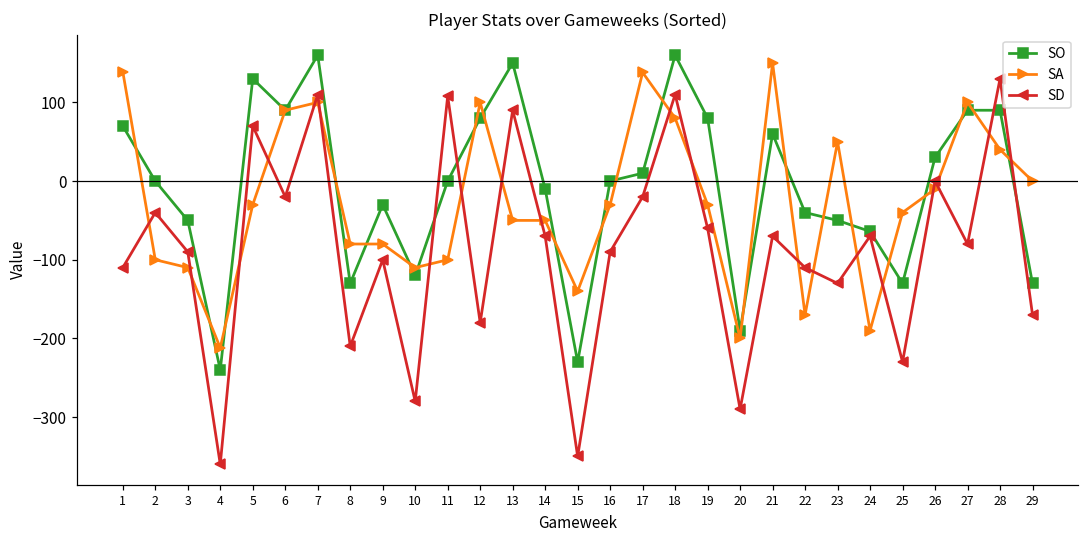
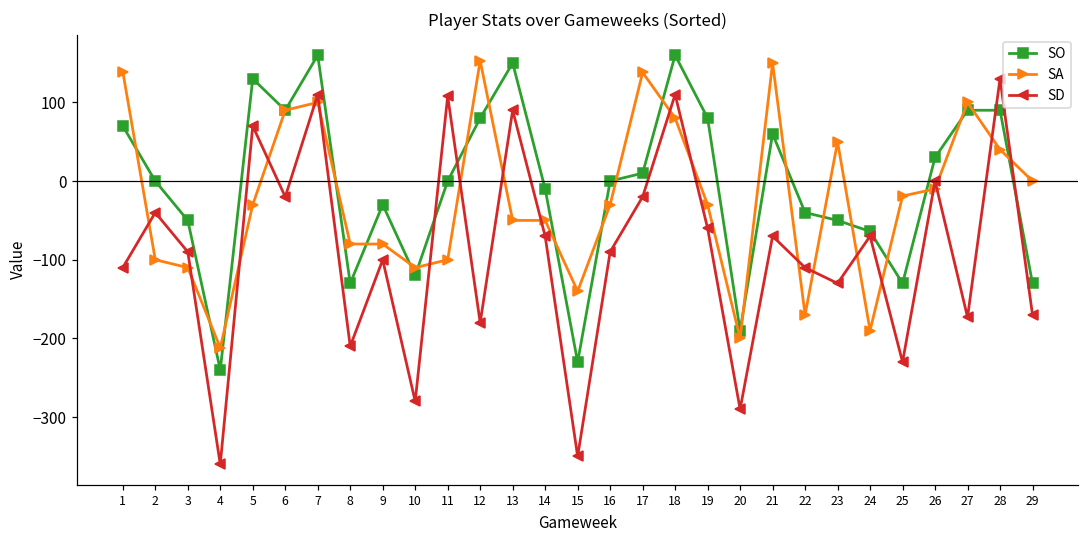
  {
    "SO": {
      "1": 70,
      "2": 0,
      "3": -50,
      "4": -240,
      "5": 130,
      "7": 160,
      "8": -130,
      "9": -30,
      "10": -120,
      "11": 0,
      "12": 80,
      "13": 150,
      "14": -10,
      "15": -230,
      "16": 0,
      "17": 10,
      "18": 160,
      "19": 80,
      "20": -190,
      "21": 60,
      "22": -40,
      "23": -50,
      "24": -60,
      "25": -130,
      "26": 30,
      "27": 90,
      "28": 90,
      "29": -130
    },
    "SA": {
      "1": 140,
      "2": -100,
      "3": -110,
      "4": -210,
      "5": -30,
      "7": 100,
      "8": -80,
      "9": -80,
      "10": -110,
      "11": -100,
-     "12": 100,
+     "12": 150,
      "13": -50,
      "14": -50,
      "15": -140,
      "16": -30,
      "17": 140,
      "18": 80,
      "19": -30,
      "20": -200,
      "21": 150,
      "22": -170,
      "23": 50,
      "24": -190,
-     "25": -40,
+     "25": -20,
      "26": -10,
      "27": 100,
      "28": 40,
      "29": 0
    },
    "SD": {
      "1": -110,
      "2": -40,
      "3": -90,
      "4": -360,
      "5": 70,
      "6": -20,
      "7": 110,
      "8": -210,
      "9": -100,
      "10": -280,
      "11": 110,
      "12": -180,
      "13": 90,
      "14": -70,
      "15": -350,
      "16": -90,
      "17": -20,
      "18": 110,
      "19": -60,
      "20": -290,
      "21": -70,
      "22": -110,
      "23": -130,
      "24": -70,
      "25": -230,
      "26": 0,
-     "27": -80,
+     "27": -170,
      "28": 130,
      "29": -170
    }
  }
